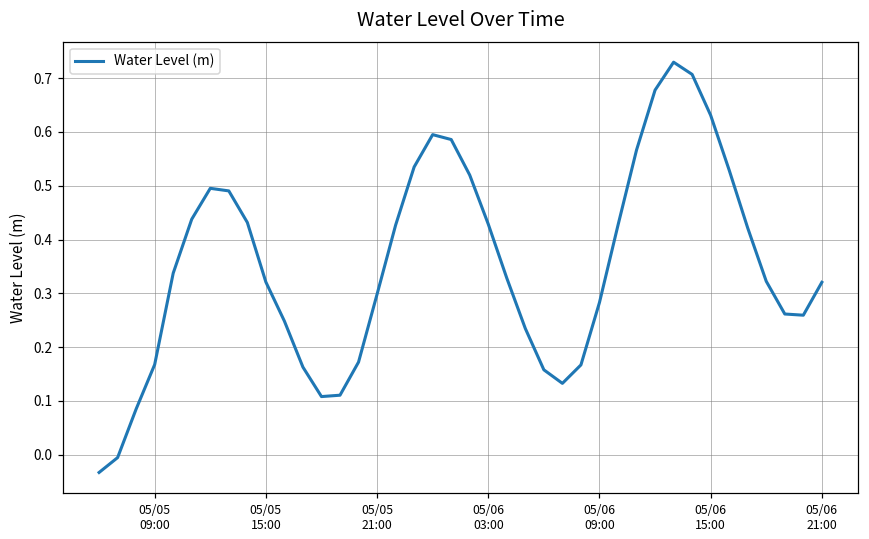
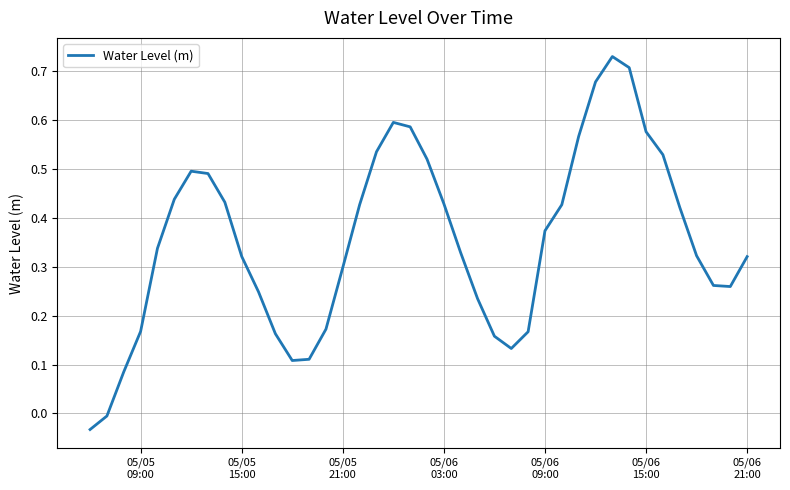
  {
    "05/05 09:00": 0.17,
    "05/05 15:00": 0.32,
    "05/05 21:00": 0.30,
    "05/06 03:00": 0.43,
-   "05/06 09:00": 0.28,
-   "05/06 15:00": 0.63,
+   "05/06 09:00": 0.37,
+   "05/06 15:00": 0.58,
    "05/06 21:00": 0.32
  }
